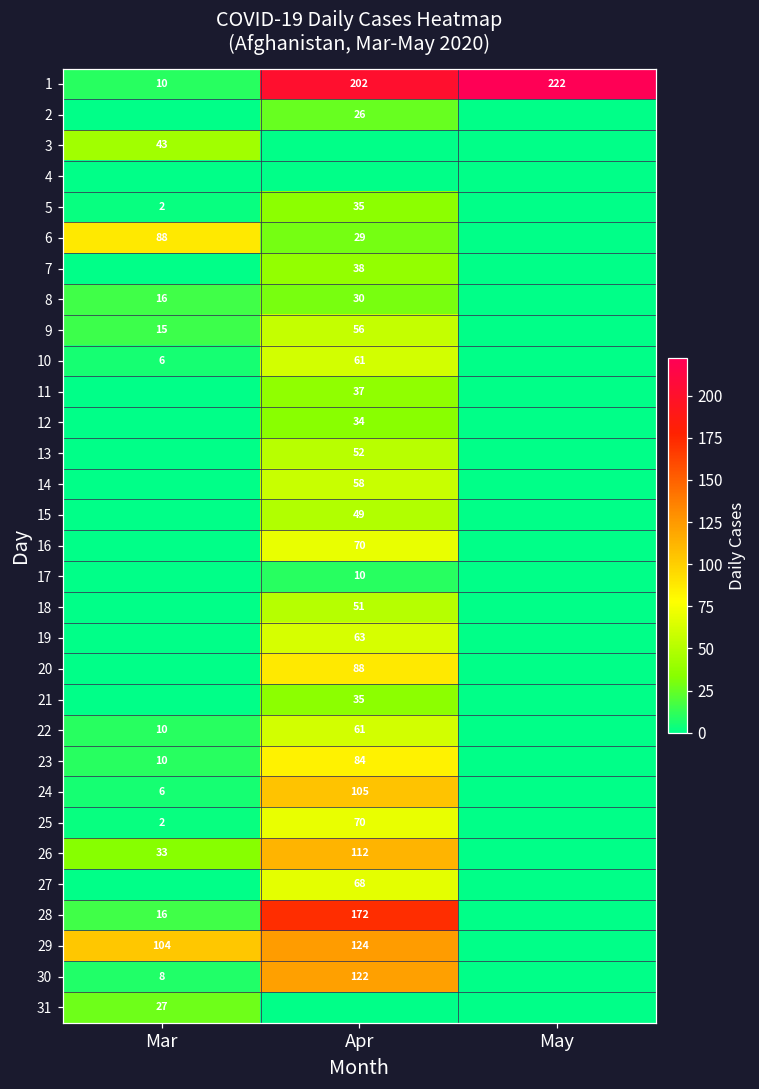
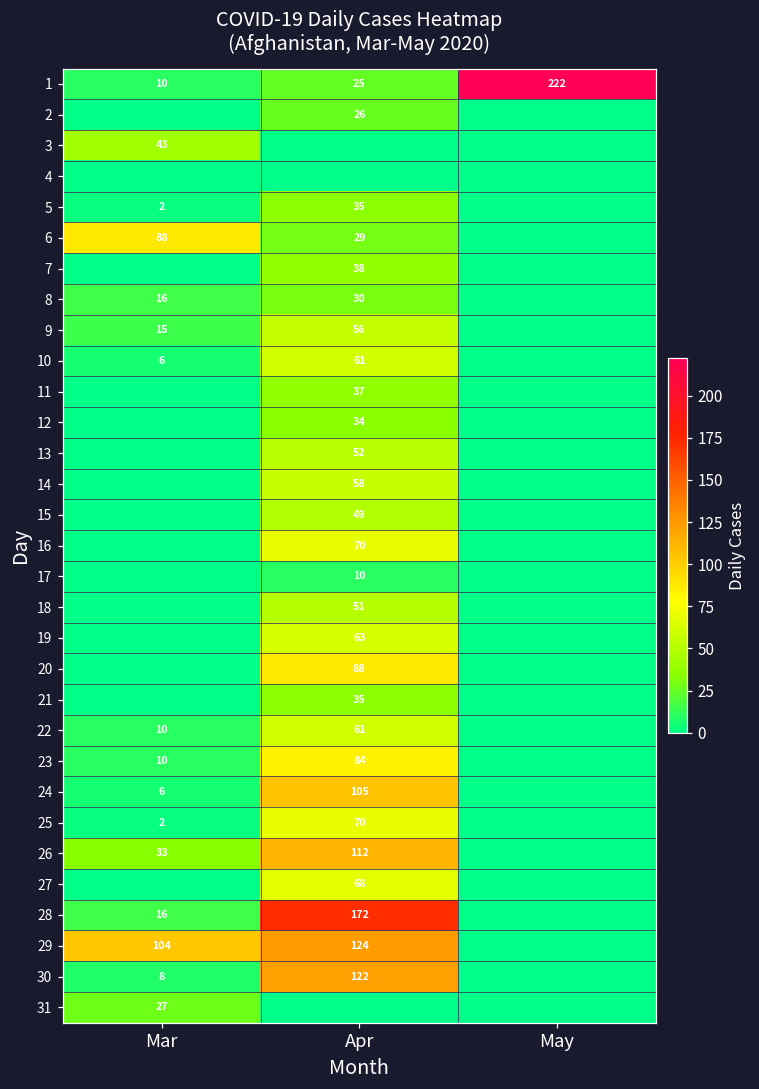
  {
    "1": {
      "Mar": 10,
-     "Apr": 202,
+     "Apr": 25,
      "May": 222
    },
    "2": {
      "Apr": 26
    },
    "3": {
      "Mar": 43
    },
    "5": {
      "Mar": 2,
      "Apr": 35
    },
    "6": {
      "Mar": 88,
      "Apr": 29
    },
    "7": {
      "Apr": 38
    },
    "8": {
      "Mar": 16,
      "Apr": 30
    },
    "9": {
      "Mar": 15,
      "Apr": 56
    },
    "10": {
      "Mar": 6,
      "Apr": 61
    },
    "11": {
      "Apr": 37
    },
    "12": {
      "Apr": 34
    },
    "13": {
      "Apr": 52
    },
    "14": {
      "Apr": 58
    },
    "15": {
      "Apr": 49
    },
    "16": {
      "Apr": 70
    },
    "17": {
      "Apr": 10
    },
    "18": {
      "Apr": 51
    },
    "19": {
      "Apr": 63
    },
    "20": {
      "Apr": 88
    },
    "21": {
      "Apr": 35
    },
    "22": {
      "Mar": 10,
      "Apr": 61
    },
    "23": {
      "Mar": 10,
      "Apr": 84
    },
    "24": {
      "Mar": 6,
      "Apr": 105
    },
    "25": {
      "Mar": 2,
      "Apr": 70
    },
    "26": {
      "Mar": 33,
      "Apr": 112
    },
    "27": {
      "Apr": 68
    },
    "28": {
      "Mar": 16,
      "Apr": 172
    },
    "29": {
      "Mar": 104,
      "Apr": 124
    },
    "30": {
      "Mar": 8,
      "Apr": 122
    },
    "31": {
      "Mar": 27
    }
  }
